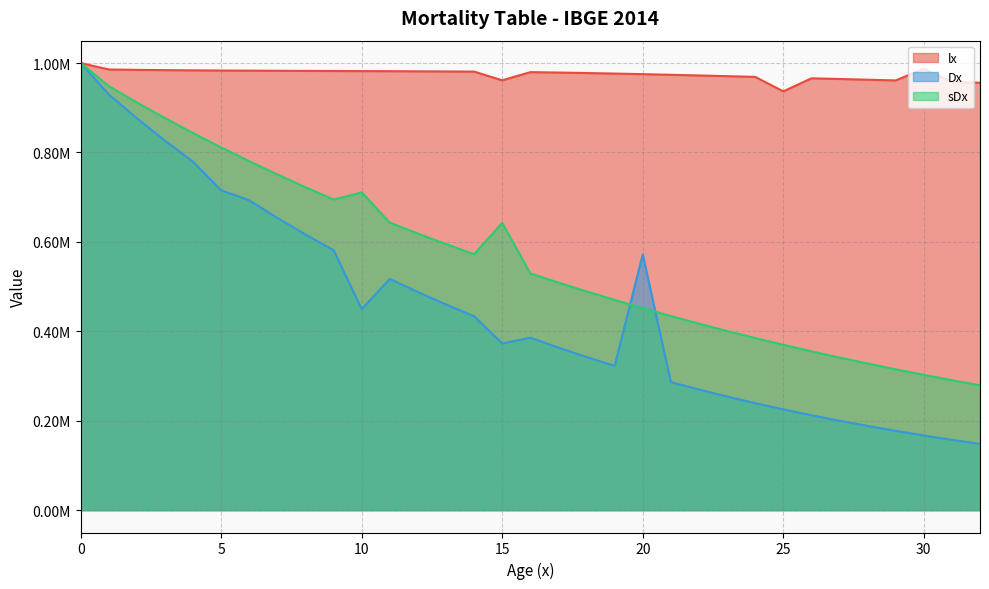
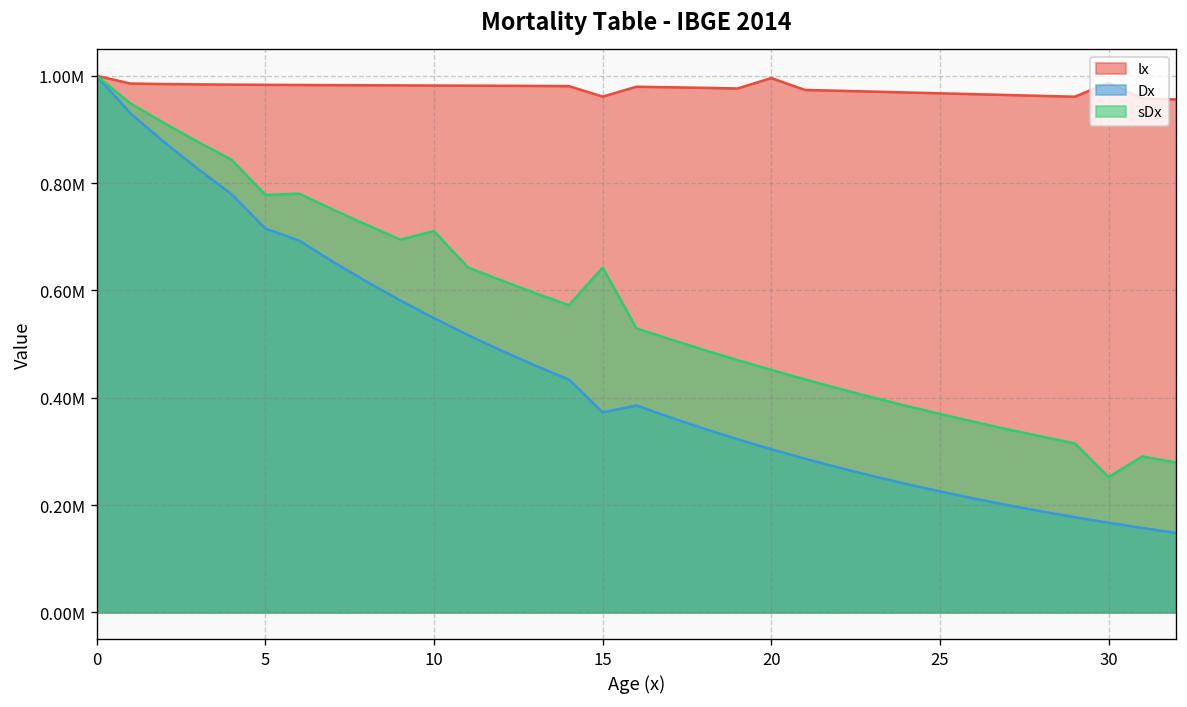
  {
    "lx": {
      "5": 980000,
      "10": 980000,
      "15": 960000,
-     "20": 980000,
-     "25": 940000
+     "20": 1000000,
+     "25": 970000
    },
    "Dx": {
      "5": 720000,
-     "10": 450000,
+     "10": 550000,
      "15": 370000,
-     "20": 570000,
+     "20": 300000,
      "25": 230000,
      "30": 170000
    },
    "sDx": {
-     "5": 810000,
+     "5": 780000,
      "10": 710000,
      "15": 640000,
      "20": 450000,
      "25": 370000,
-     "30": 300000
+     "30": 250000
    }
  }
